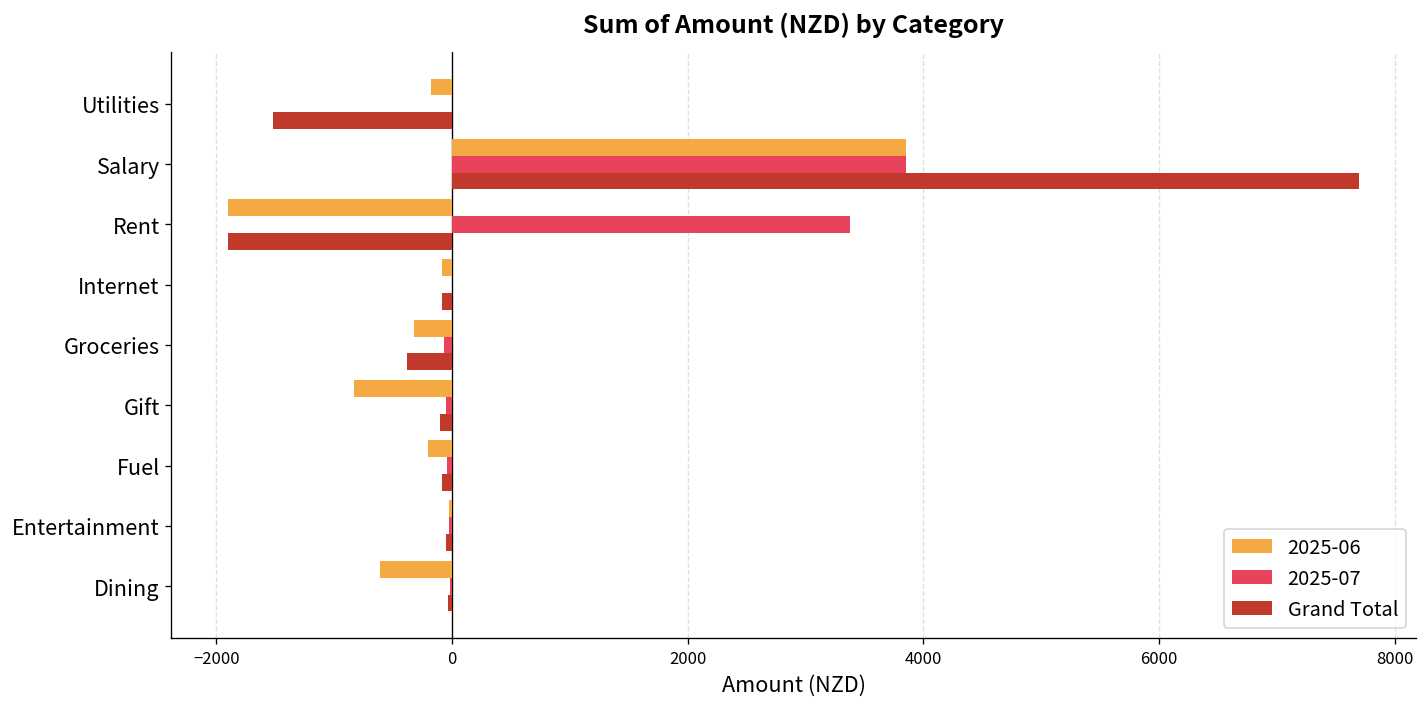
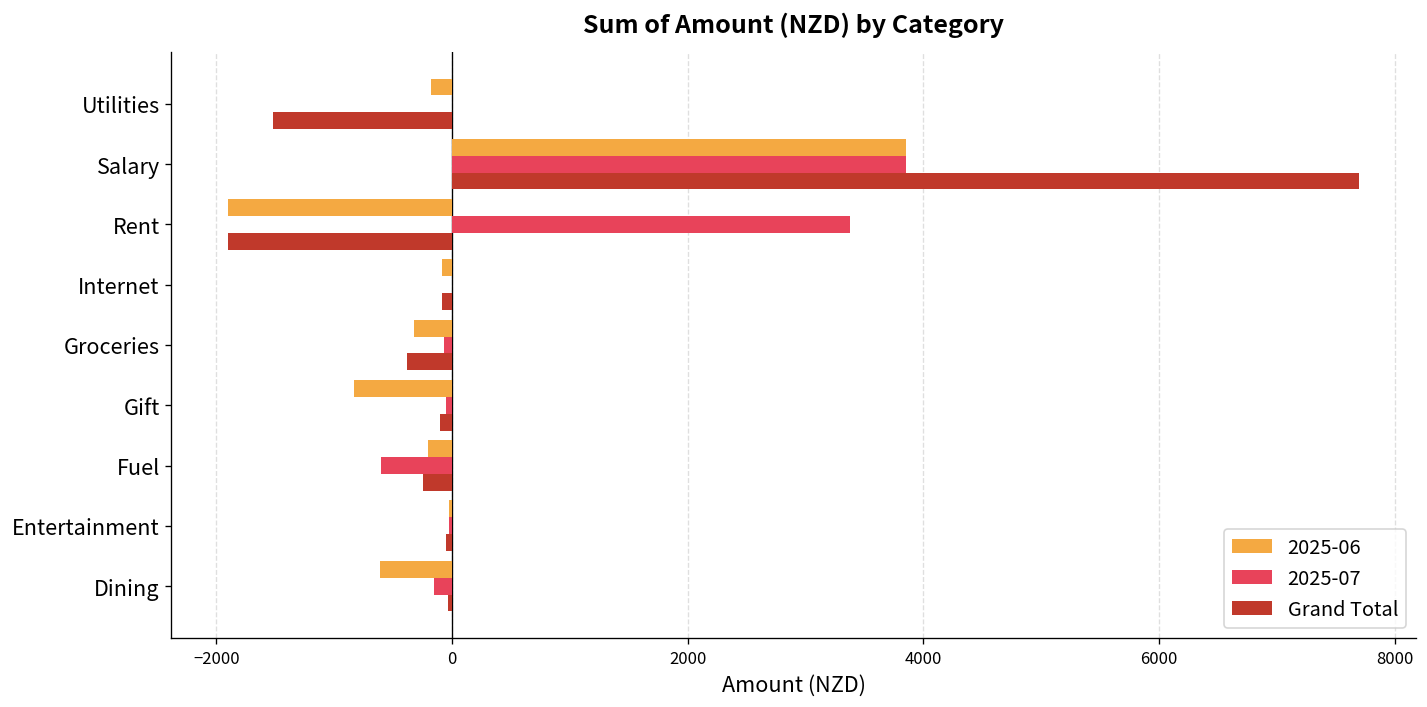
  {
    "2025-06": {
      "Utilities": -200,
      "Salary": 3900,
      "Rent": -1900,
      "Internet": -100,
      "Groceries": -300,
      "Gift": -800,
      "Fuel": -200,
      "Dining": -600
    },
    "2025-07": {
      "Utilities": 0,
      "Salary": 3900,
      "Rent": 3400,
      "Internet": 0,
      "Groceries": -100,
      "Gift": -100,
-     "Fuel": 0,
-     "Dining": 0
+     "Fuel": -600,
+     "Dining": -100
    },
    "Grand Total": {
      "Utilities": -1500,
      "Salary": 7700,
      "Rent": -1900,
      "Internet": -100,
      "Groceries": -400,
      "Gift": -100,
-     "Fuel": -100,
+     "Fuel": -200,
      "Entertainment": -100,
      "Dining": 0
    }
  }
